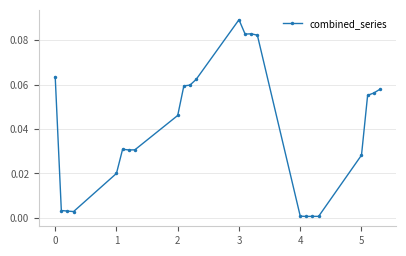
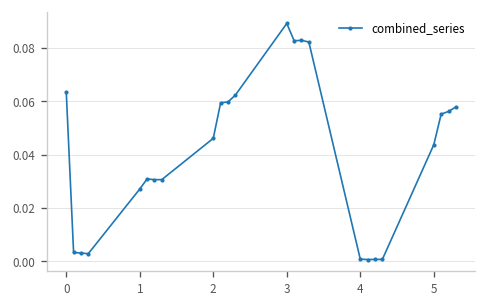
  {
    "0": 0.064,
-   "1": 0.020,
+   "1": 0.027,
    "2": 0.046,
    "3": 0.089,
    "4": 0.001,
-   "5": 0.028
+   "5": 0.044
  }
